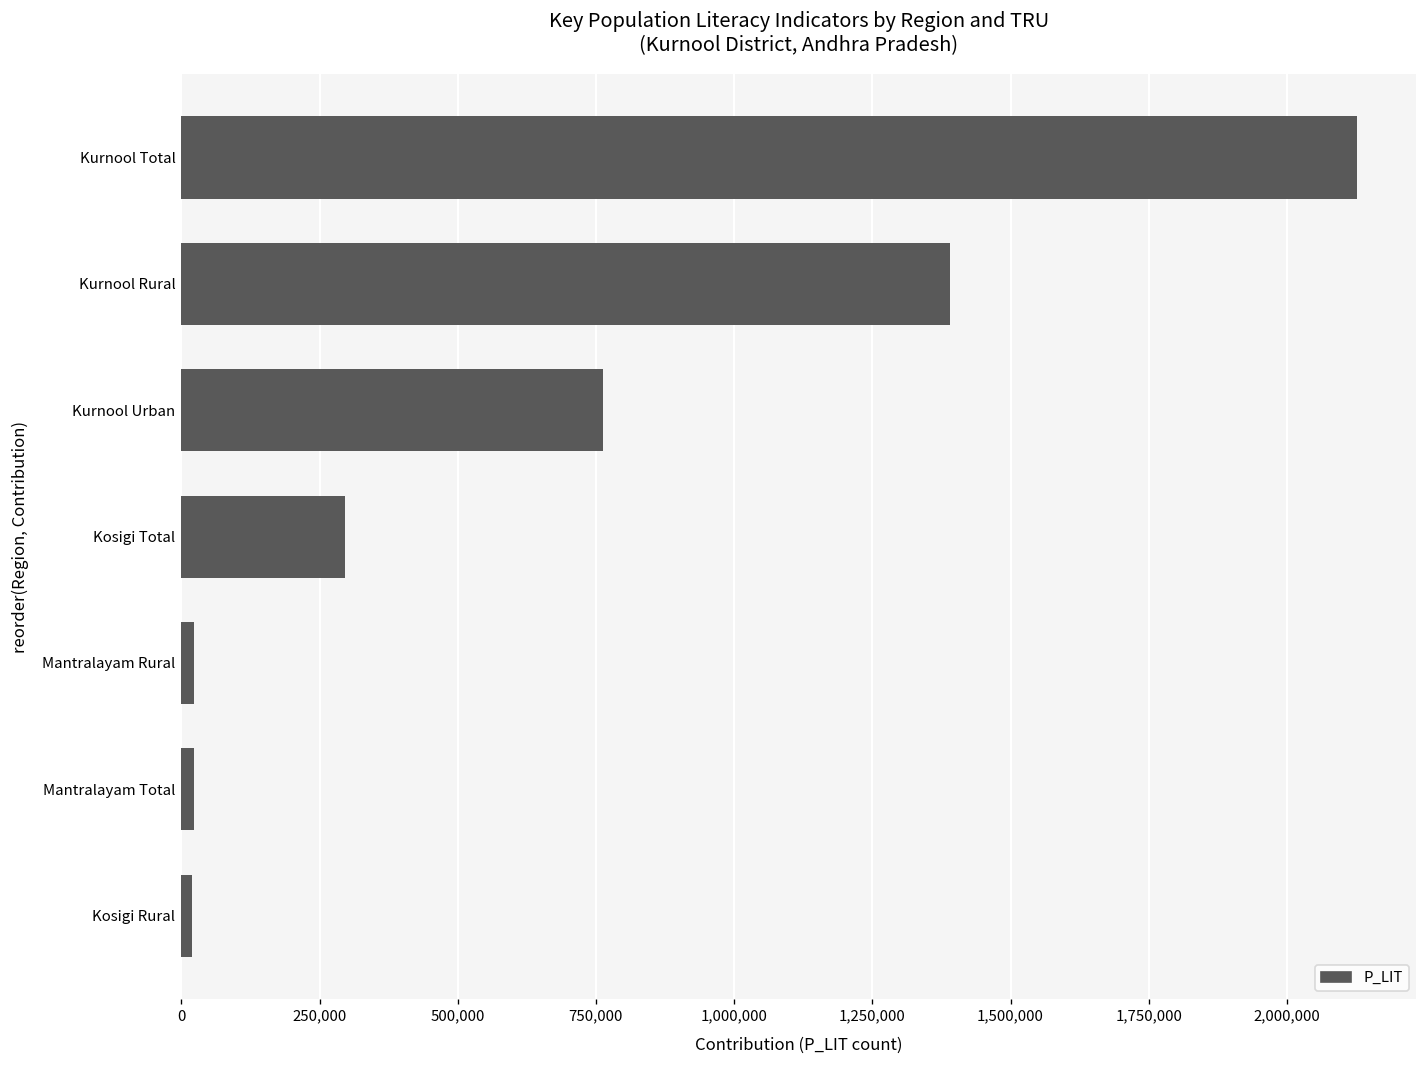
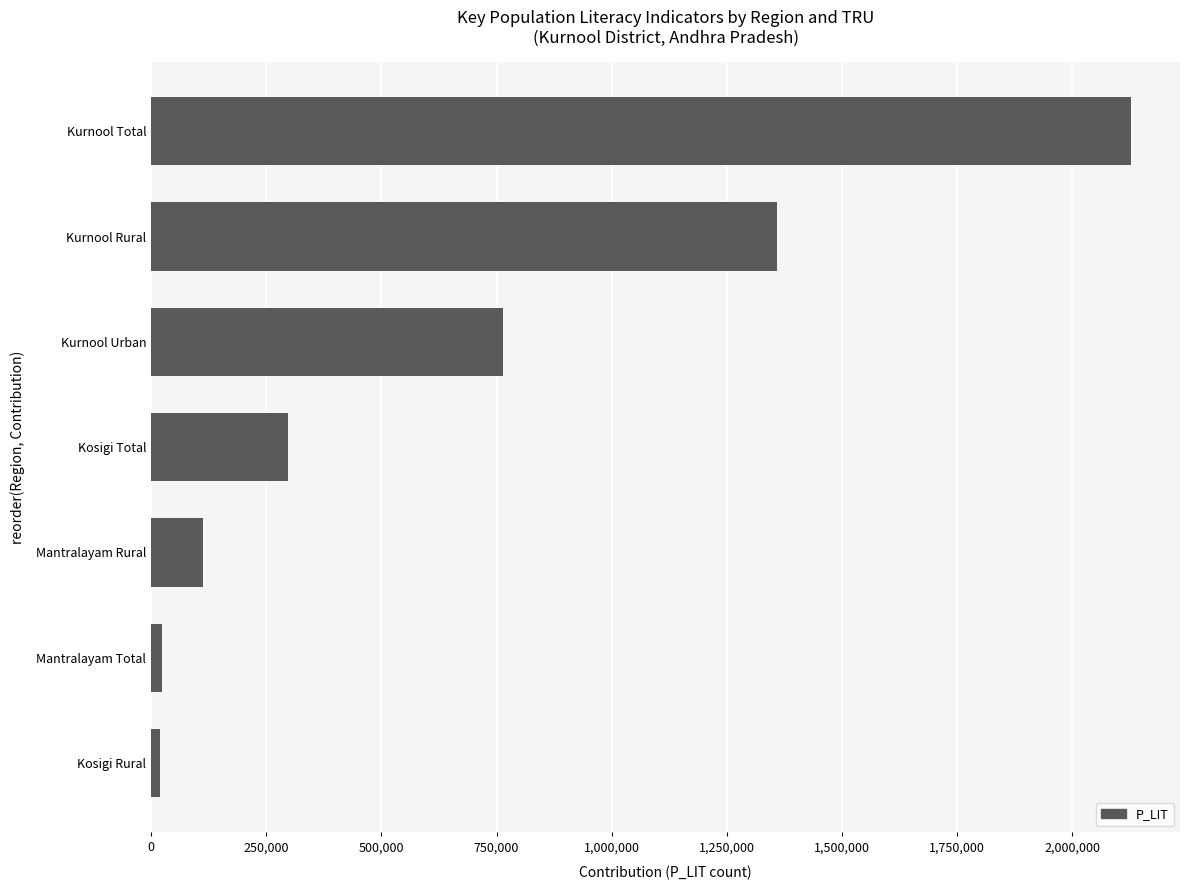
  {
    "Kurnool Total": "2,130,000",
-   "Kurnool Rural": "1,390,000",
+   "Kurnool Rural": "1,360,000",
    "Kurnool Urban": "760,000",
    "Kosigi Total": "300,000",
-   "Mantralayam Rural": "20,000",
+   "Mantralayam Rural": "110,000",
    "Mantralayam Total": "20,000",
    "Kosigi Rural": "20,000"
  }
